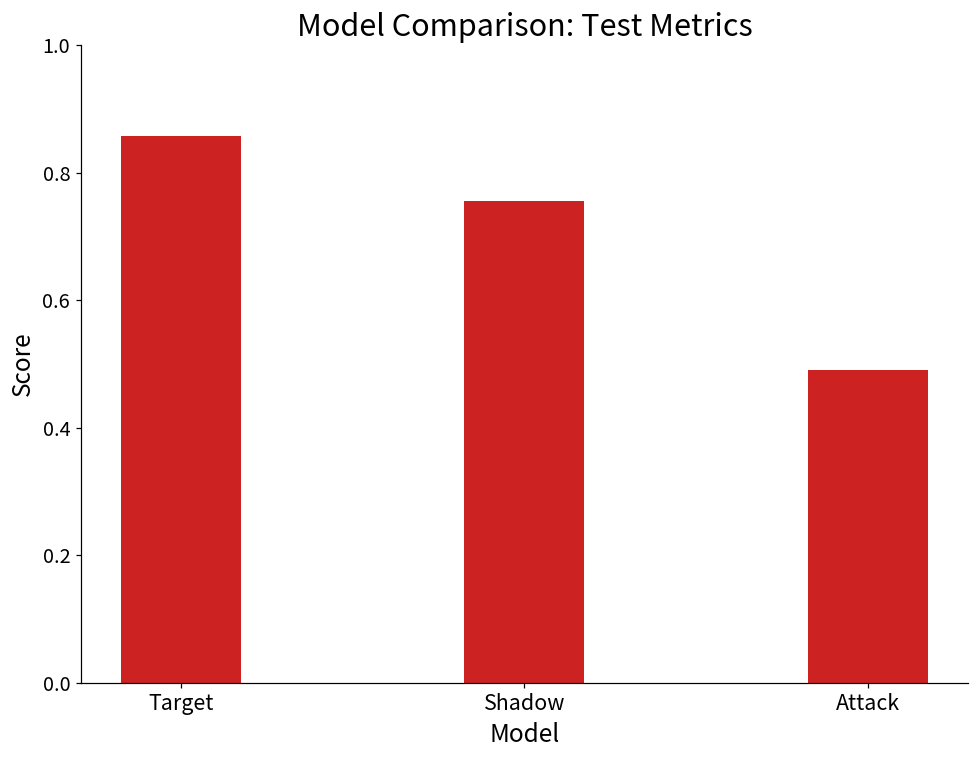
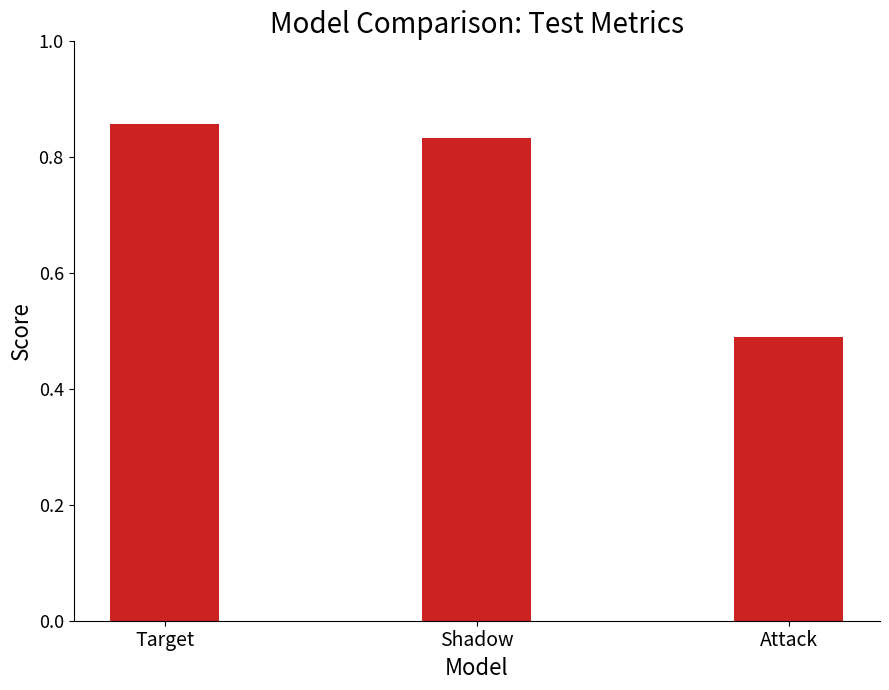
  {
    "Target": 0.86,
-   "Shadow": 0.76,
+   "Shadow": 0.83,
    "Attack": 0.49
  }
